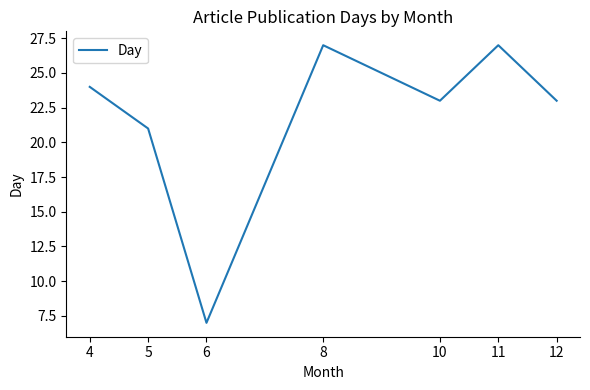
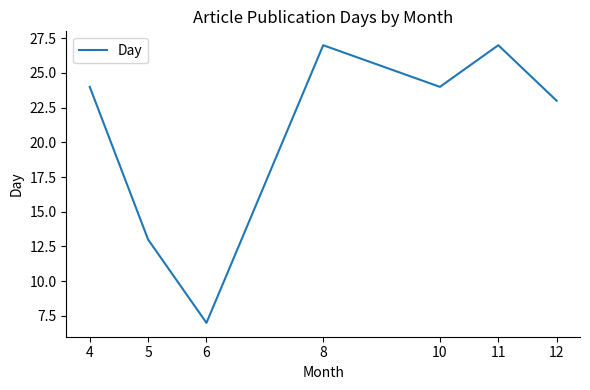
  {
    "4": 24,
-   "5": 21,
+   "5": 13,
    "6": 7,
    "8": 27,
-   "10": 23,
+   "10": 24,
    "11": 27,
    "12": 23
  }
